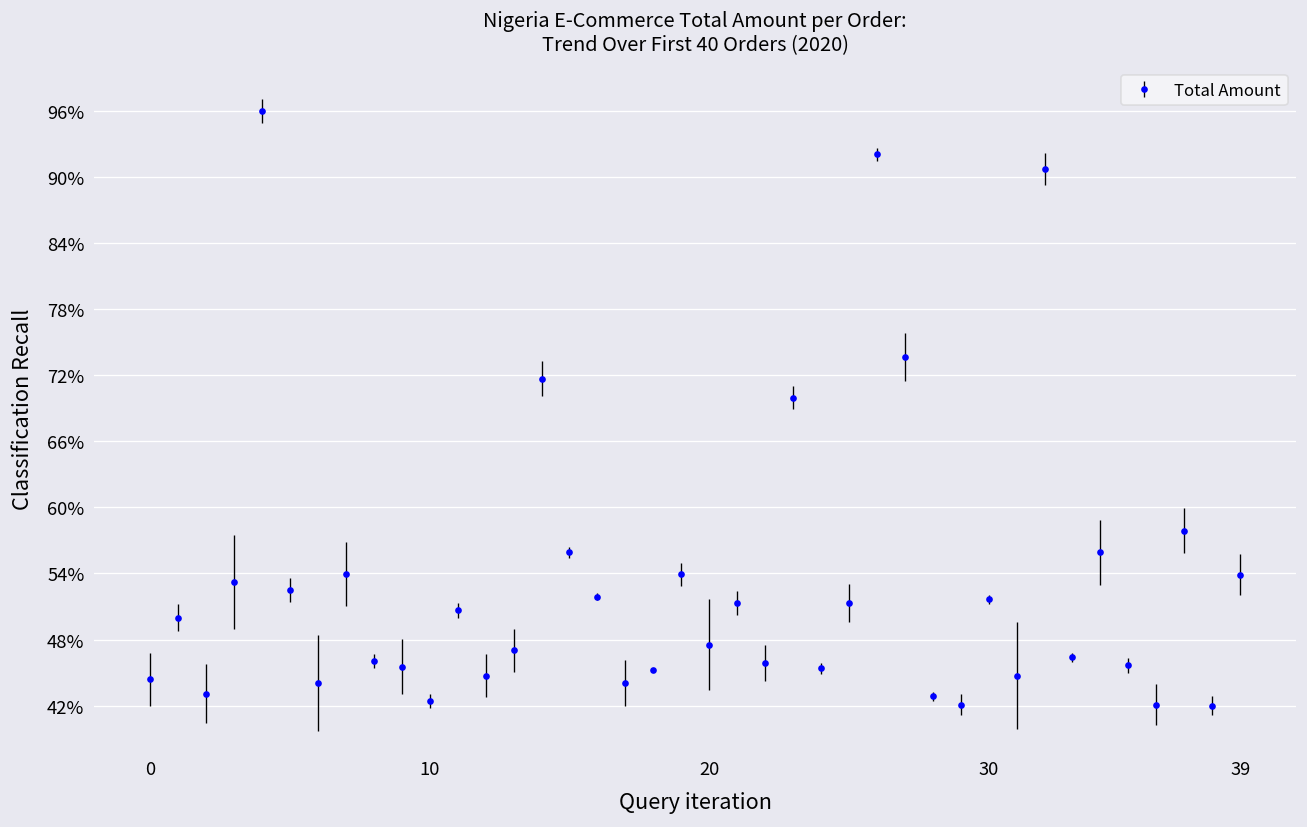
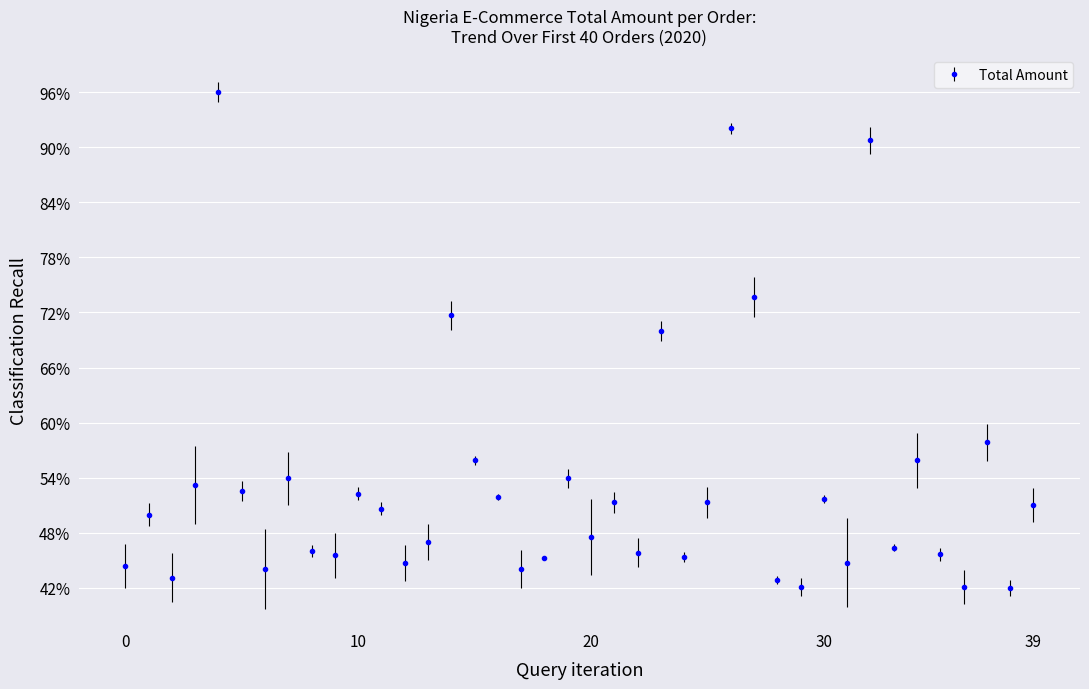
  {
    "0": "44%",
-   "10": "42%",
+   "10": "52%",
    "20": "48%",
    "30": "52%",
-   "39": "54%"
+   "39": "51%"
  }
